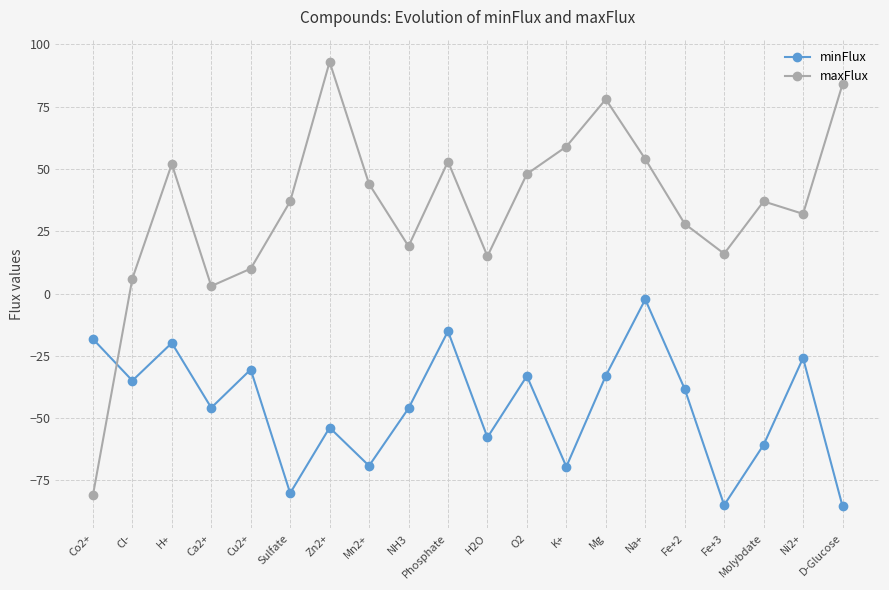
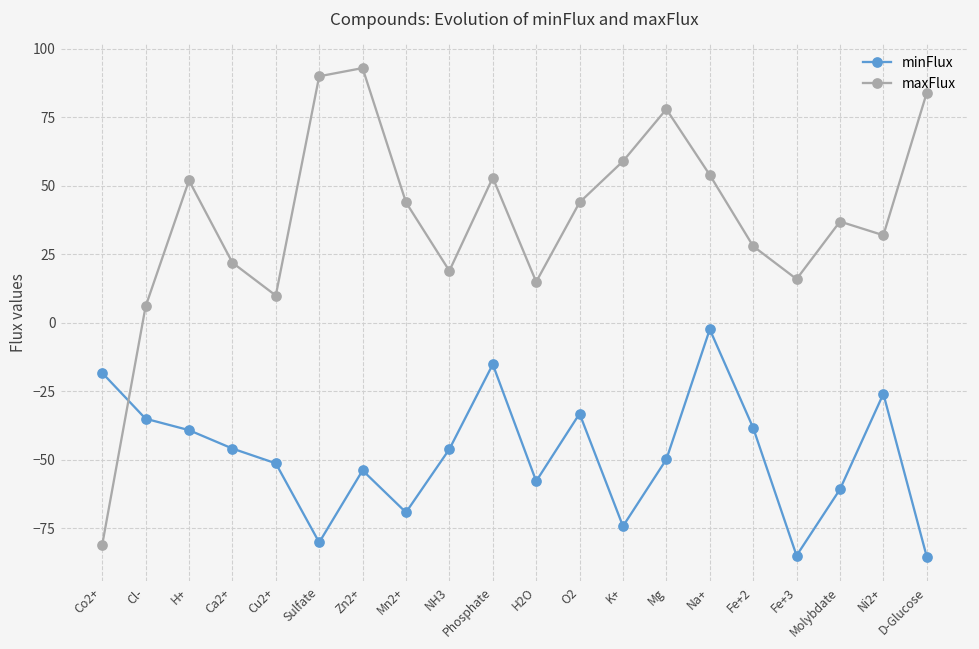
  {
    "minFlux": {
      "Co2+": -18,
      "Cl-": -35,
-     "H+": -20,
+     "H+": -39,
      "Ca2+": -46,
-     "Cu2+": -30,
+     "Cu2+": -51,
      "Sulfate": -80,
      "Zn2+": -54,
      "Mn2+": -69,
      "NH3": -46,
      "Phosphate": -15,
      "H2O": -58,
      "O2": -33,
-     "K+": -69,
-     "Mg": -33,
+     "K+": -74,
+     "Mg": -50,
      "Na+": -2,
      "Fe+2": -38,
      "Fe+3": -85,
      "Molybdate": -61,
      "Ni2+": -26,
      "D-Glucose": -85
    },
    "maxFlux": {
      "Co2+": -81,
      "Cl-": 6,
      "H+": 52,
-     "Ca2+": 3,
+     "Ca2+": 22,
      "Cu2+": 10,
-     "Sulfate": 37,
+     "Sulfate": 90,
      "Zn2+": 93,
      "Mn2+": 44,
      "NH3": 19,
      "Phosphate": 53,
      "H2O": 15,
-     "O2": 48,
+     "O2": 44,
      "K+": 59,
      "Mg": 78,
      "Na+": 54,
      "Fe+2": 28,
      "Fe+3": 16,
      "Molybdate": 37,
      "Ni2+": 32,
      "D-Glucose": 84
    }
  }
